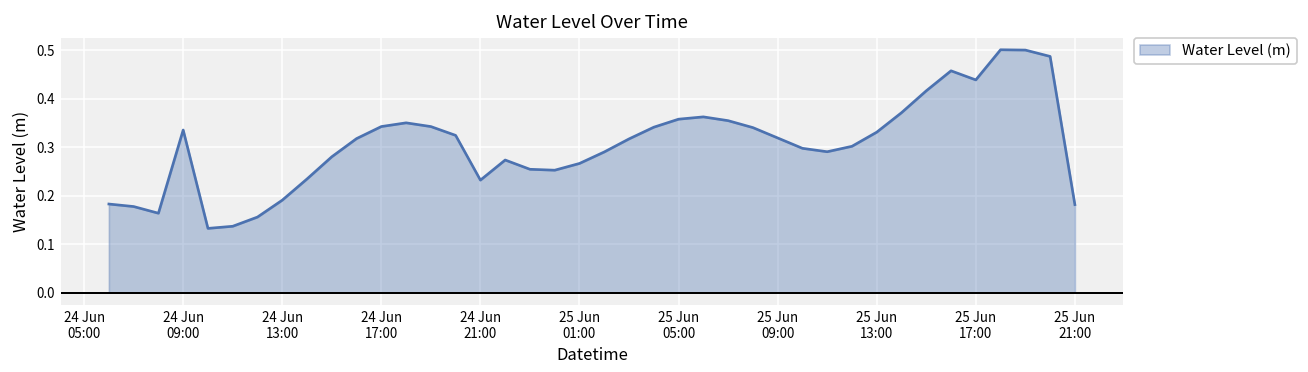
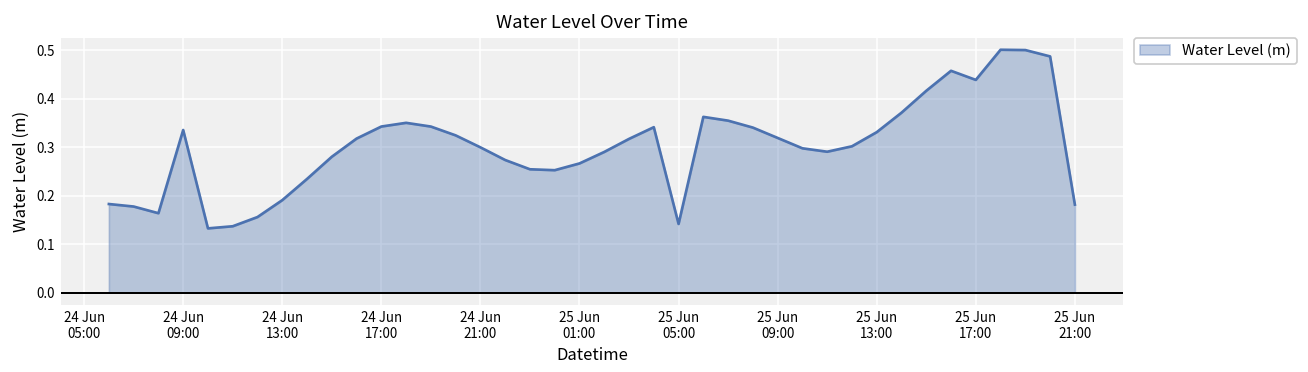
  {
    "24 Jun 09:00": 0.34,
    "24 Jun 13:00": 0.19,
    "24 Jun 17:00": 0.34,
-   "24 Jun 21:00": 0.23,
+   "24 Jun 21:00": 0.30,
    "25 Jun 01:00": 0.27,
-   "25 Jun 05:00": 0.36,
+   "25 Jun 05:00": 0.14,
    "25 Jun 09:00": 0.32,
    "25 Jun 13:00": 0.33,
    "25 Jun 17:00": 0.44,
    "25 Jun 21:00": 0.18
  }
